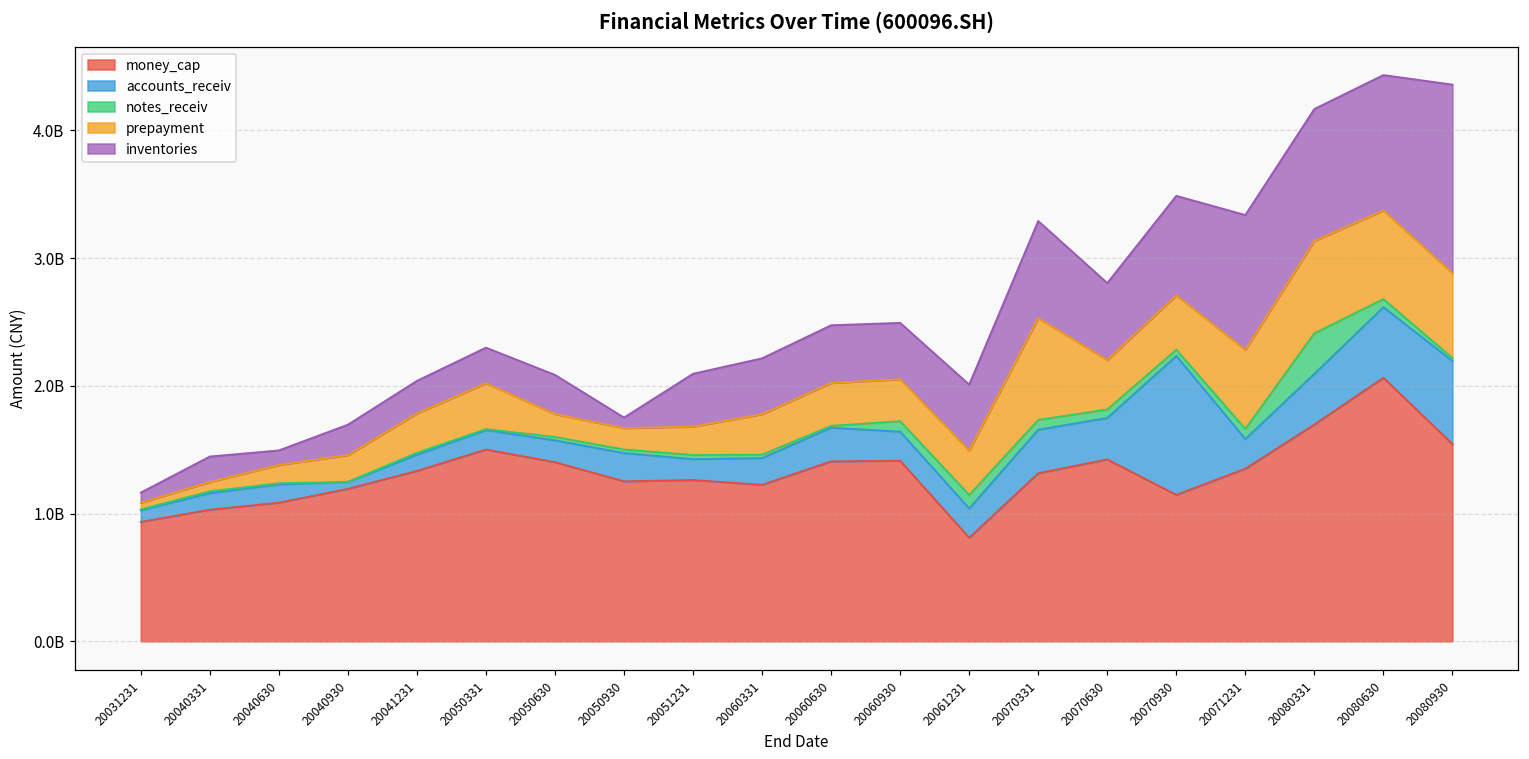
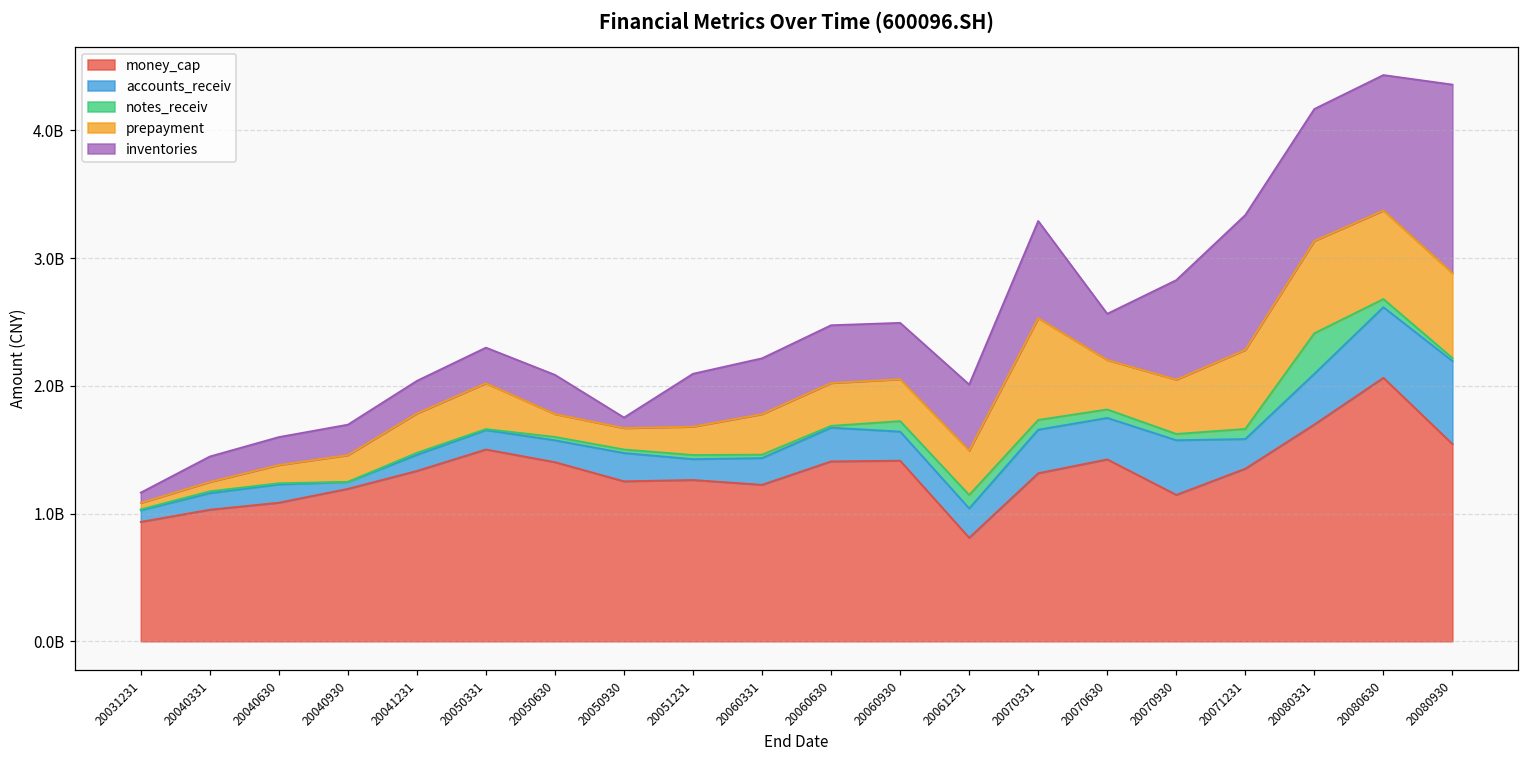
  {
    "money_cap": {
      "20031231": 930000000,
      "20040331": 1030000000,
      "20040630": 1090000000,
      "20040930": 1190000000,
      "20041231": 1330000000,
      "20050331": 1500000000,
      "20050630": 1400000000,
      "20050930": 1250000000,
      "20051231": 1260000000,
      "20060331": 1230000000,
      "20060630": 1410000000,
      "20060930": 1410000000,
      "20061231": 810000000,
      "20070331": 1320000000,
      "20070630": 1420000000,
      "20070930": 1150000000,
      "20071231": 1350000000,
      "20080331": 1700000000,
      "20080630": 2060000000,
      "20080930": 1540000000
    },
    "accounts_receiv": {
      "20050630": 170000000,
      "20050930": 220000000,
      "20051231": 160000000,
      "20060331": 210000000,
      "20060930": 230000000,
      "20061231": 230000000,
      "20070331": 340000000,
      "20070630": 320000000,
-     "20070930": 1090000000,
+     "20070930": 430000000,
      "20071231": 230000000,
      "20080331": 400000000,
      "20080630": 550000000,
      "20080930": 650000000
    },
    "notes_receiv": {
      "20050630": 30000000,
      "20050930": 30000000,
      "20051231": 30000000,
      "20060331": 30000000,
      "20060930": 80000000,
      "20061231": 110000000,
      "20070331": 80000000,
      "20070630": 70000000,
      "20070930": 50000000,
      "20071231": 80000000,
      "20080331": 320000000,
      "20080630": 60000000,
      "20080930": 20000000
    },
    "prepayment": {
      "20031231": 50000000,
      "20040331": 70000000,
      "20040630": 140000000,
      "20040930": 210000000,
      "20041231": 310000000,
      "20050331": 360000000,
      "20050630": 180000000,
      "20050930": 170000000,
      "20051231": 220000000,
      "20060331": 320000000,
      "20060630": 340000000,
      "20060930": 330000000,
      "20061231": 350000000,
      "20070331": 800000000,
      "20070630": 390000000,
      "20070930": 430000000,
      "20071231": 620000000,
      "20080331": 720000000,
      "20080630": 690000000,
      "20080930": 670000000
    },
    "inventories": {
      "20031231": 80000000,
      "20040331": 200000000,
-     "20040630": 110000000,
+     "20040630": 220000000,
      "20040930": 240000000,
      "20041231": 250000000,
      "20050331": 280000000,
      "20050630": 310000000,
      "20050930": 80000000,
      "20051231": 410000000,
      "20060331": 440000000,
      "20060630": 450000000,
      "20060930": 440000000,
      "20061231": 520000000,
      "20070331": 760000000,
-     "20070630": 600000000,
+     "20070630": 360000000,
      "20070930": 780000000,
      "20071231": 1060000000,
      "20080331": 1030000000,
      "20080630": 1060000000,
      "20080930": 1480000000
    }
  }
